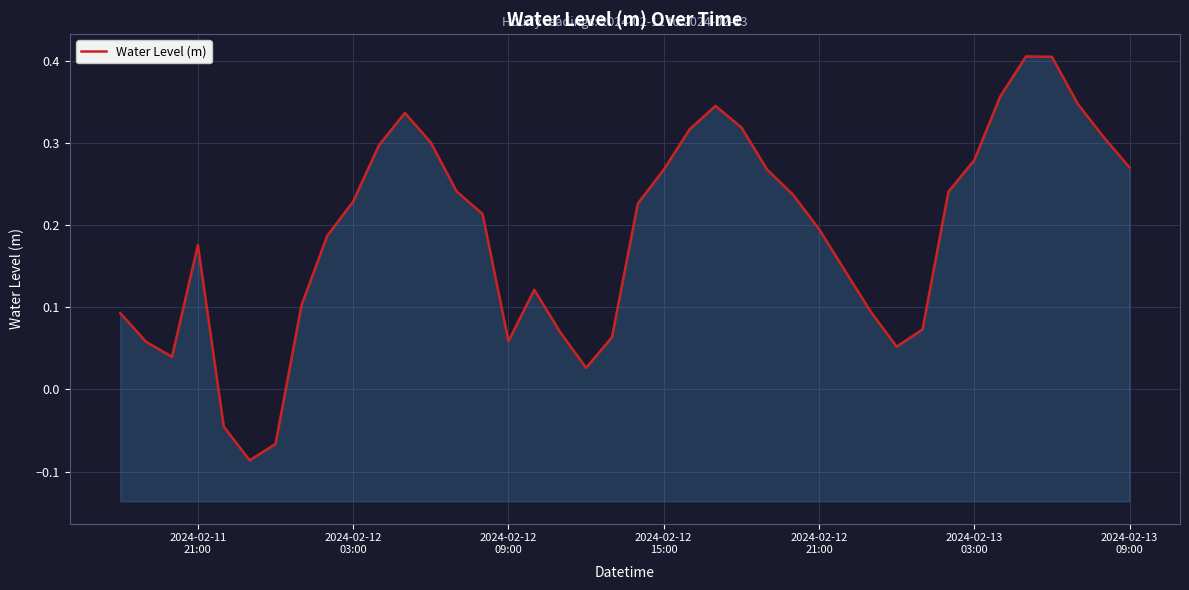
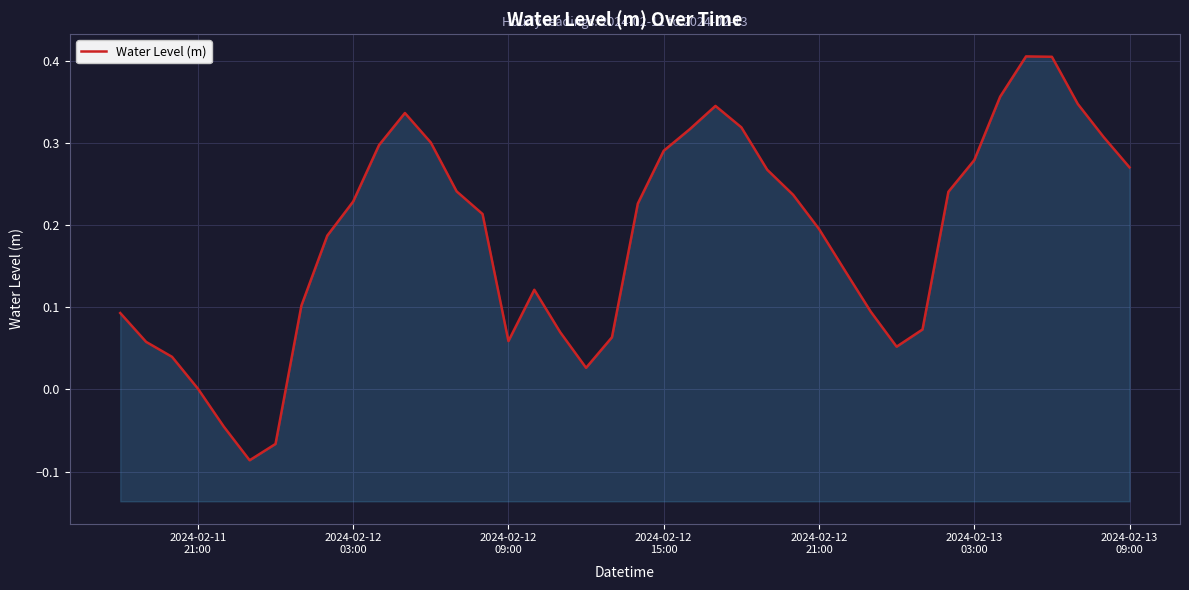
  {
-   "2024-02-11 21:00": 0.18,
+   "2024-02-11 21:00": 0.00,
    "2024-02-12 03:00": 0.23,
    "2024-02-12 09:00": 0.06,
-   "2024-02-12 15:00": 0.27,
+   "2024-02-12 15:00": 0.29,
    "2024-02-12 21:00": 0.20,
    "2024-02-13 03:00": 0.28,
    "2024-02-13 09:00": 0.27
  }
